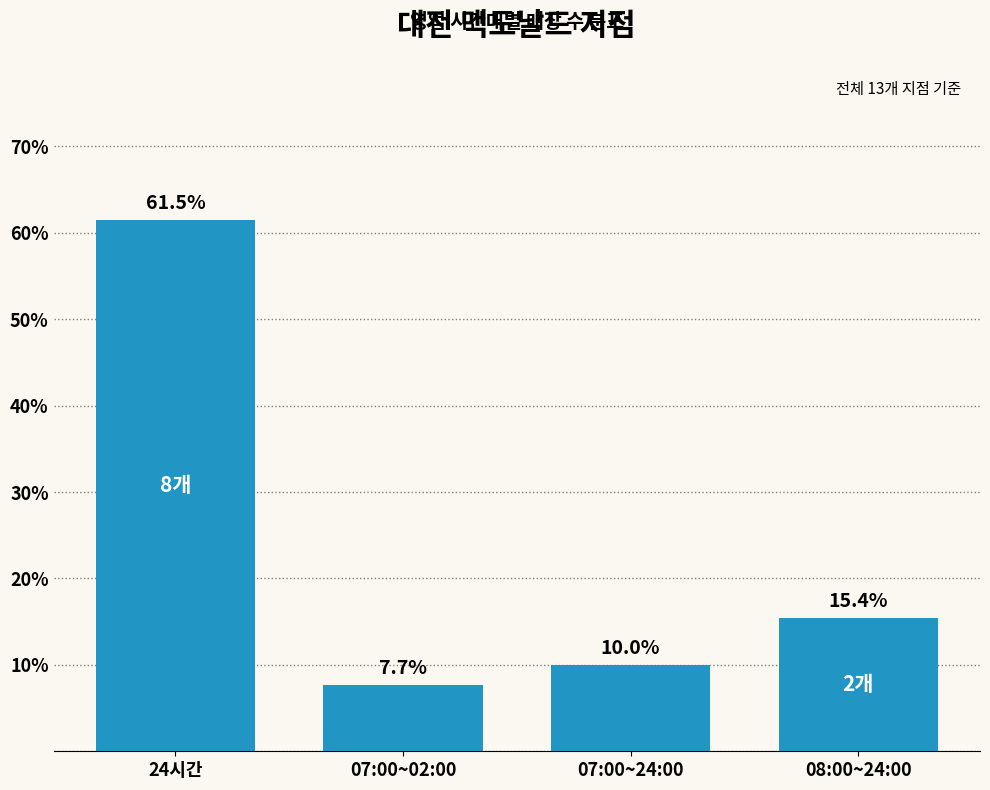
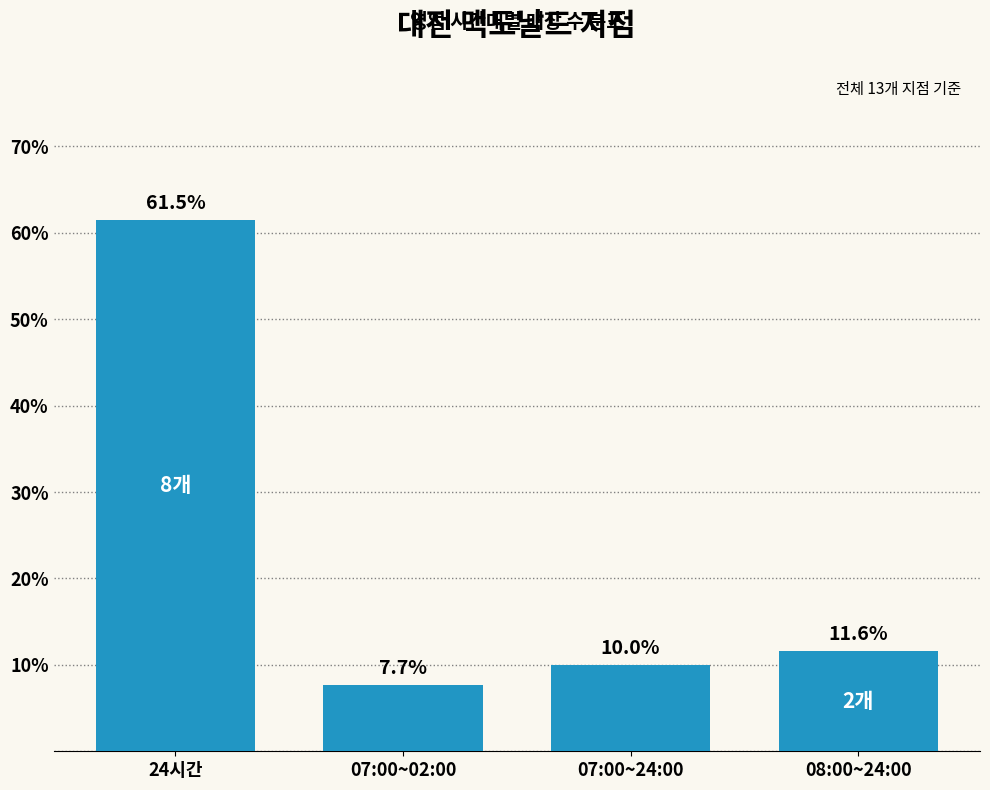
  {
    "24시간": "61.5%",
    "07:00~02:00": "7.7%",
    "07:00~24:00": "10.0%",
-   "08:00~24:00": "15.4%"
+   "08:00~24:00": "11.6%"
  }
